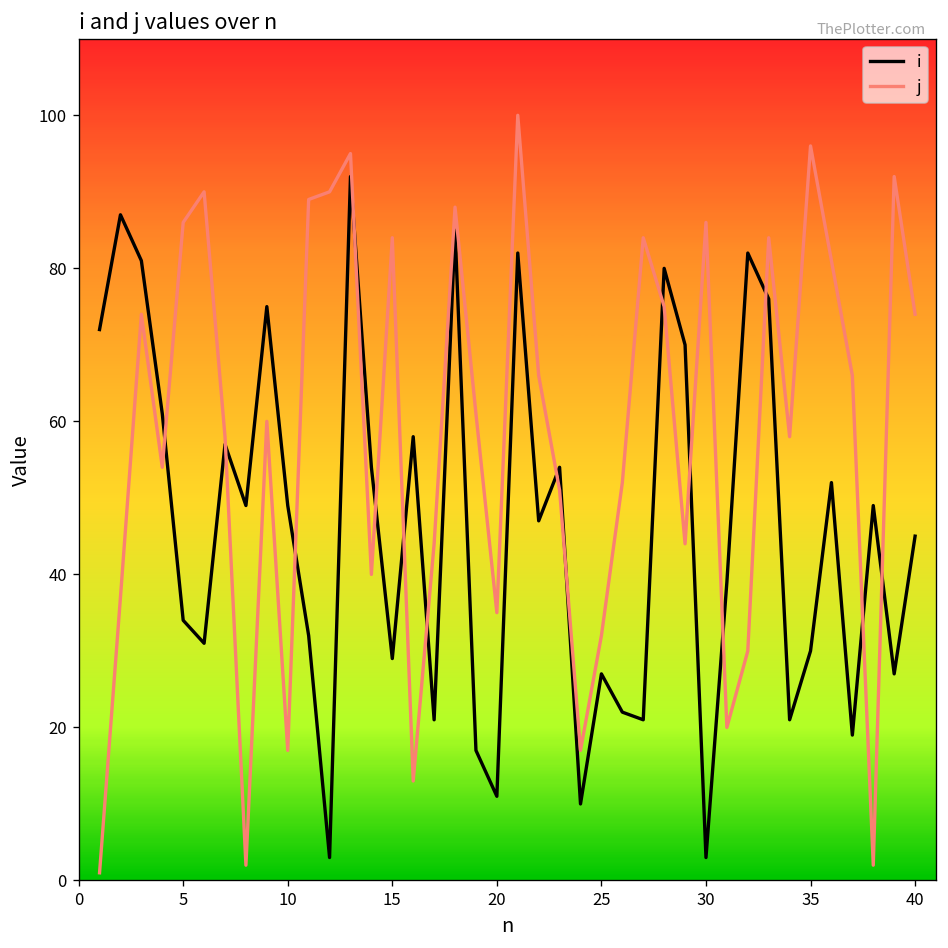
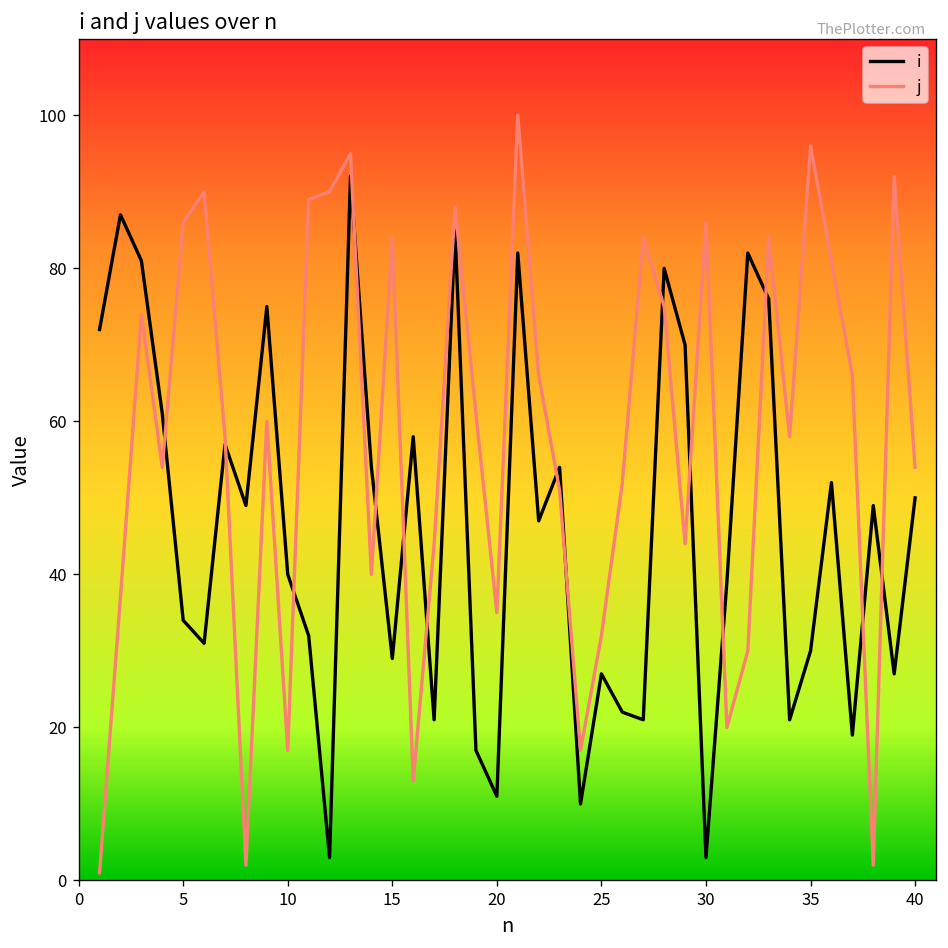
  {
    "i": {
      "5": 34,
-     "10": 49,
+     "10": 40,
      "15": 29,
      "20": 11,
      "25": 27,
      "30": 3,
      "35": 30,
-     "40": 45
+     "40": 50
    },
    "j": {
      "5": 86,
      "10": 17,
      "15": 84,
      "20": 35,
      "25": 32,
      "30": 86,
      "35": 96,
-     "40": 74
+     "40": 54
    }
  }
